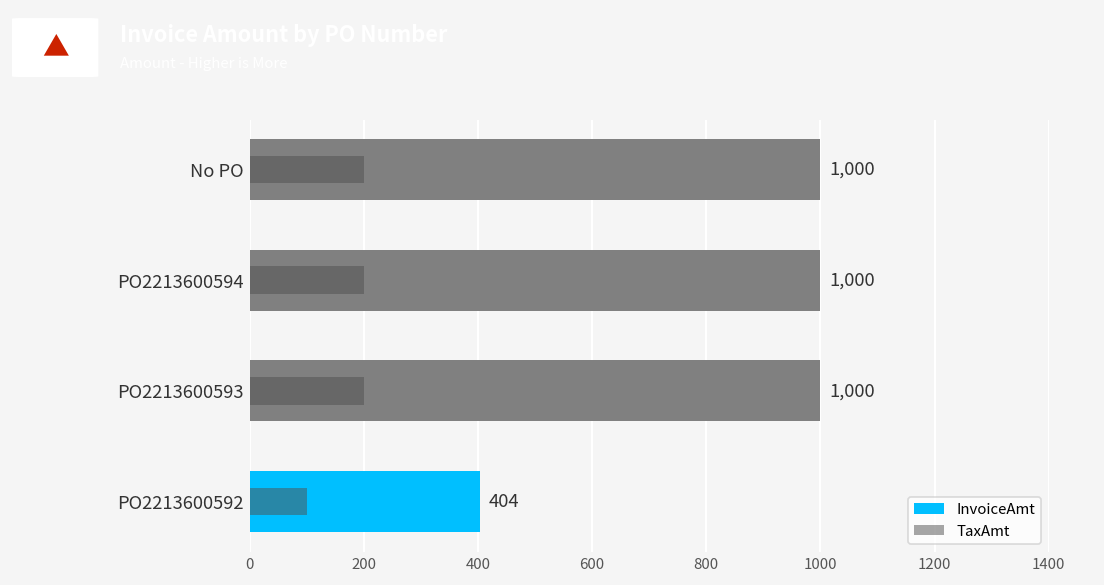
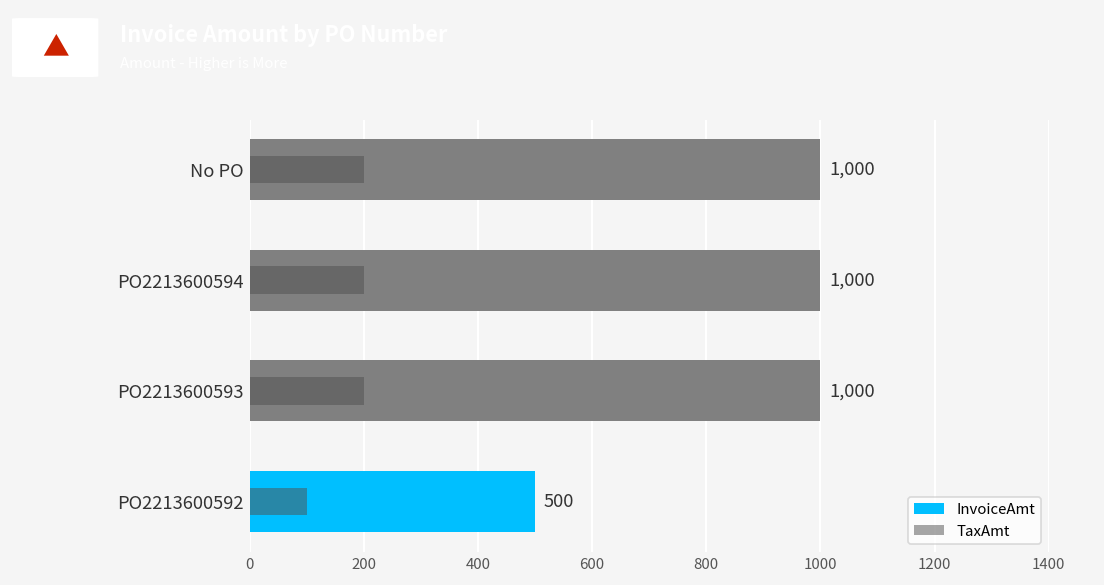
  {
    "InvoiceAmt": {
      "No PO": "1,000",
      "PO2213600594": "1,000",
      "PO2213600593": "1,000",
-     "PO2213600592": "404"
+     "PO2213600592": "500"
    }
  }
